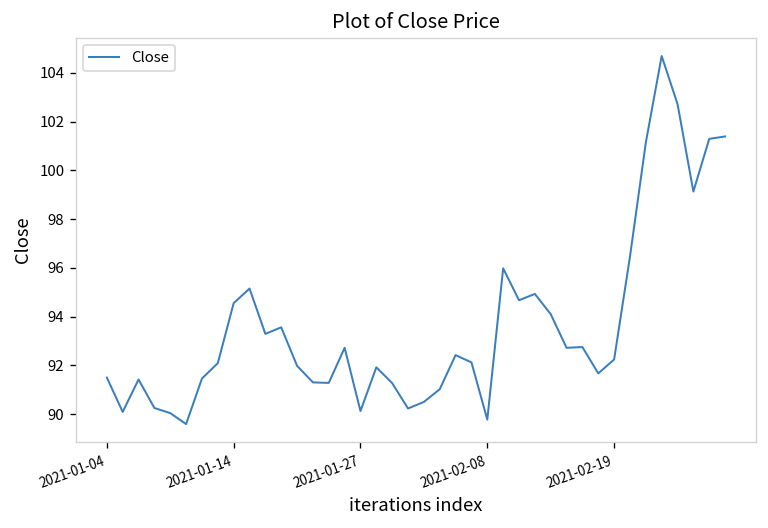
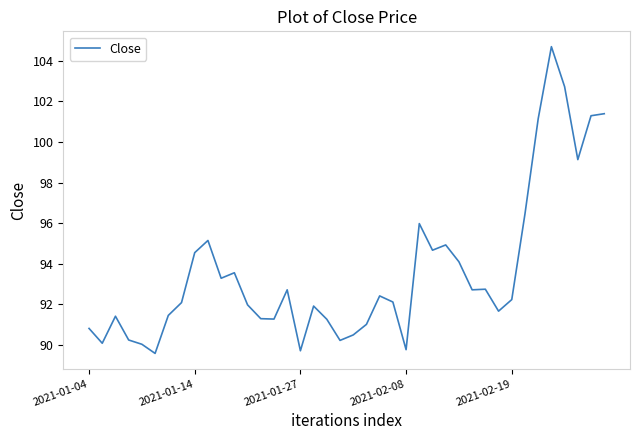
  {
-   "2021-01-04": 91.5,
+   "2021-01-04": 90.8,
    "2021-01-14": 94.6,
-   "2021-01-27": 90.1,
+   "2021-01-27": 89.7,
    "2021-02-08": 89.8,
    "2021-02-19": 92.2
  }
